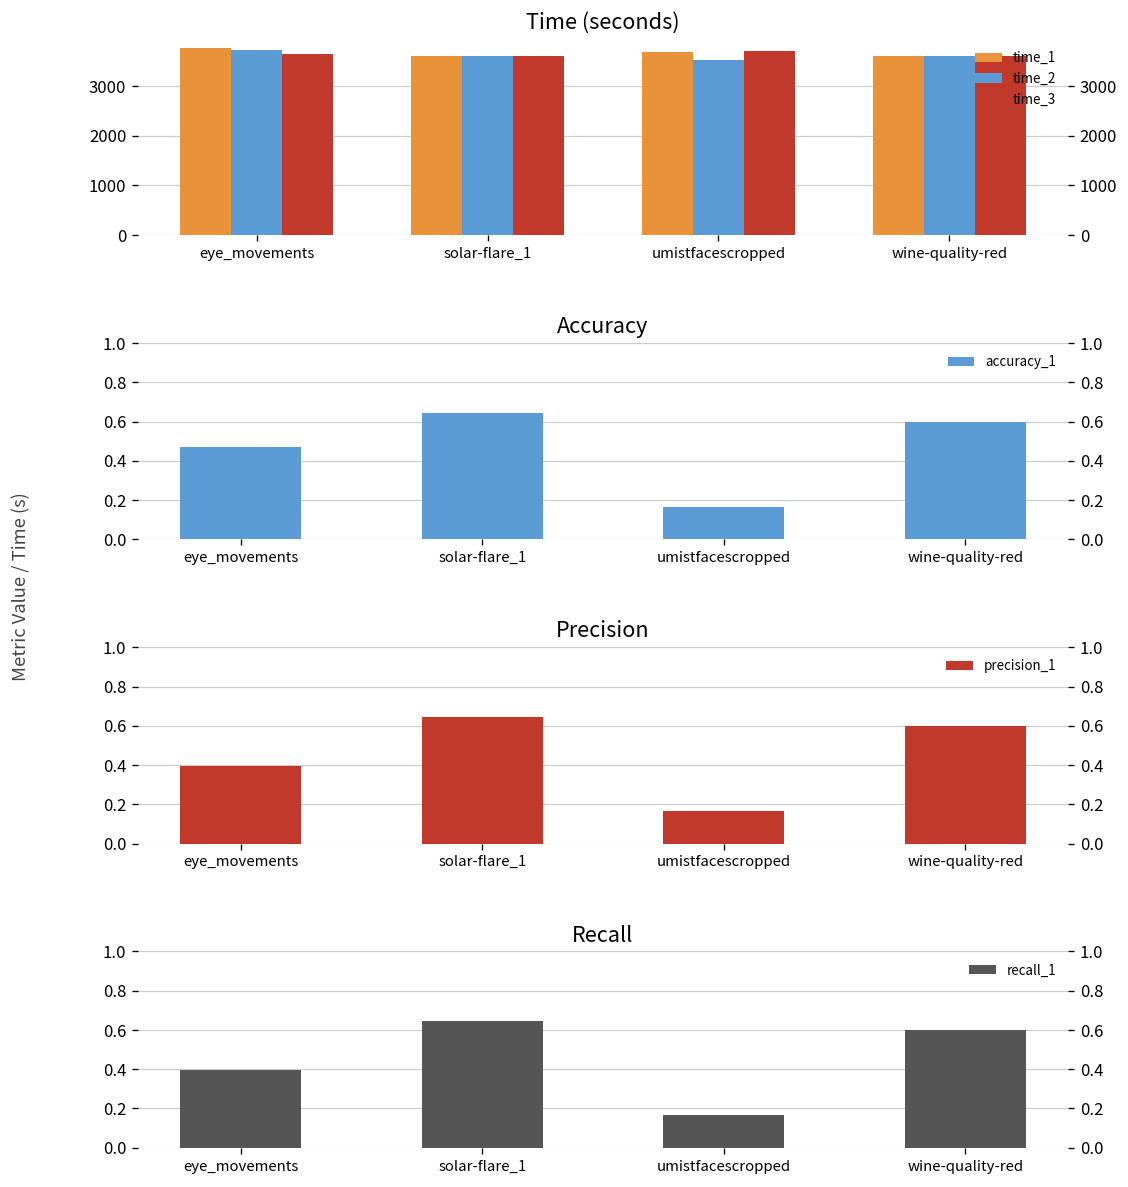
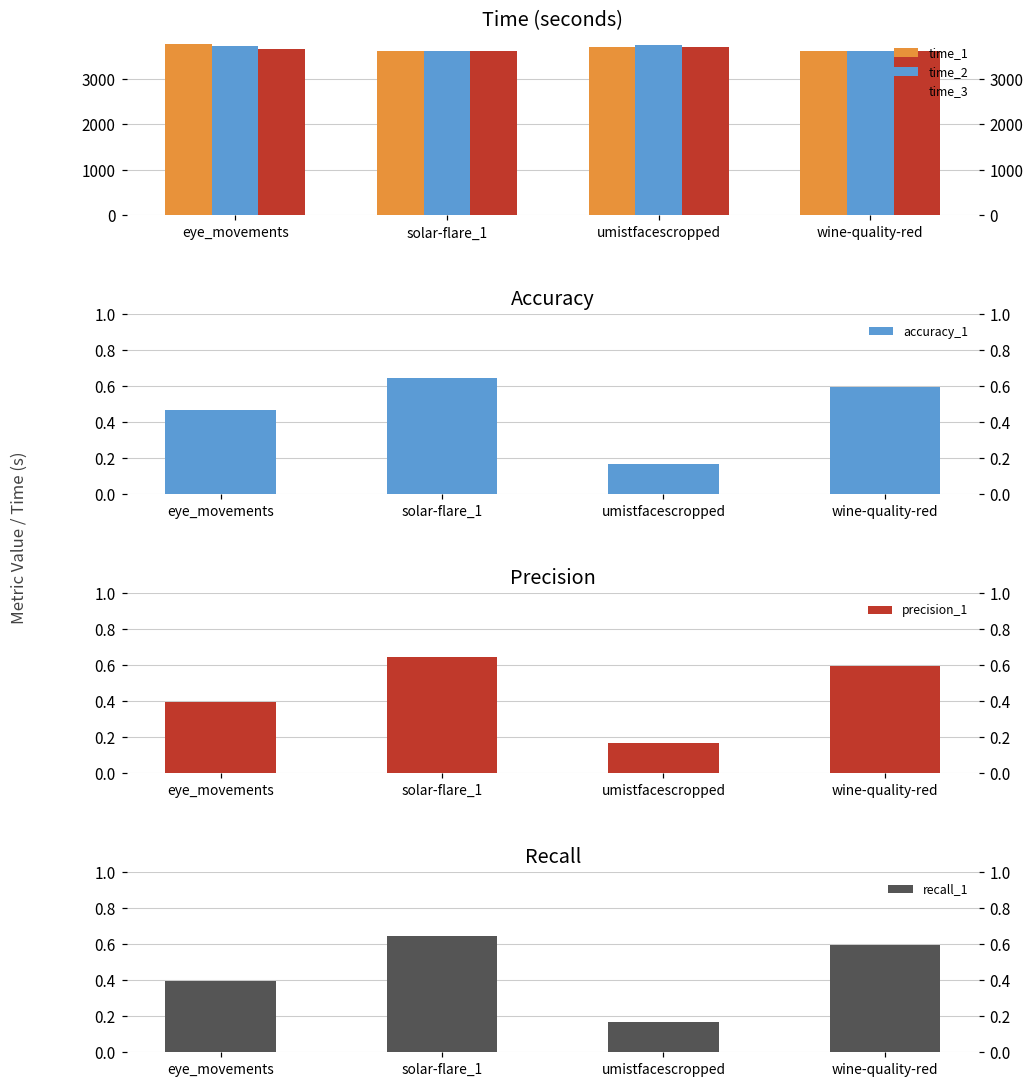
  {
    "Time (seconds)": {
      "time_1": {
        "eye_movements": 3800,
        "solar-flare_1": 3600,
        "umistfacescropped": 3700,
        "wine-quality-red": 3600
      },
      "time_2": {
        "eye_movements": 3700,
        "solar-flare_1": 3600,
-       "umistfacescropped": 3500,
+       "umistfacescropped": 3700,
        "wine-quality-red": 3600
      },
      "time_3": {
        "eye_movements": 3700,
        "solar-flare_1": 3600,
        "umistfacescropped": 3700,
        "wine-quality-red": 3600
      }
    },
    "Accuracy": {
      "eye_movements": 0.47,
      "solar-flare_1": 0.65,
      "umistfacescropped": 0.17,
      "wine-quality-red": 0.60
    },
    "Precision": {
      "eye_movements": 0.40,
      "solar-flare_1": 0.65,
      "umistfacescropped": 0.17,
      "wine-quality-red": 0.60
    },
    "Recall": {
      "eye_movements": 0.40,
      "solar-flare_1": 0.65,
      "umistfacescropped": 0.17,
      "wine-quality-red": 0.60
    }
  }
